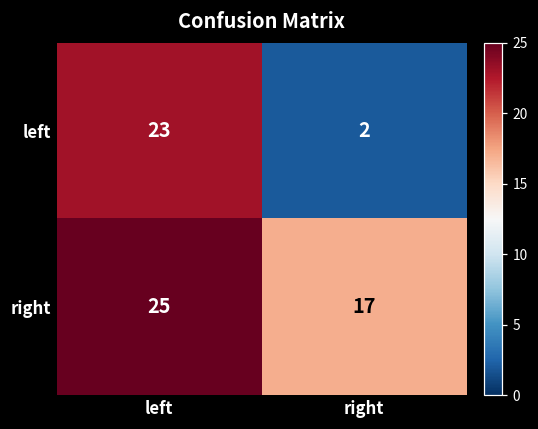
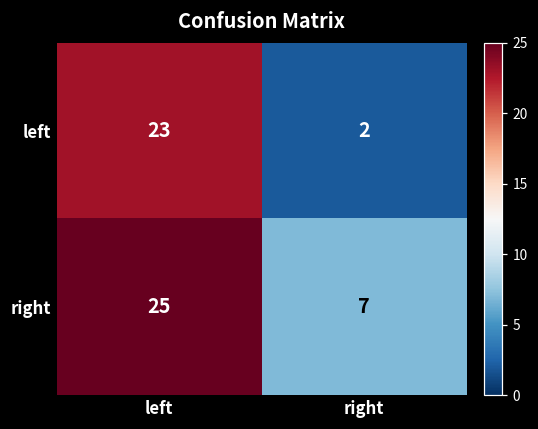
  {
    "left": {
      "left": 23,
      "right": 2
    },
    "right": {
      "left": 25,
-     "right": 17
+     "right": 7
    }
  }
